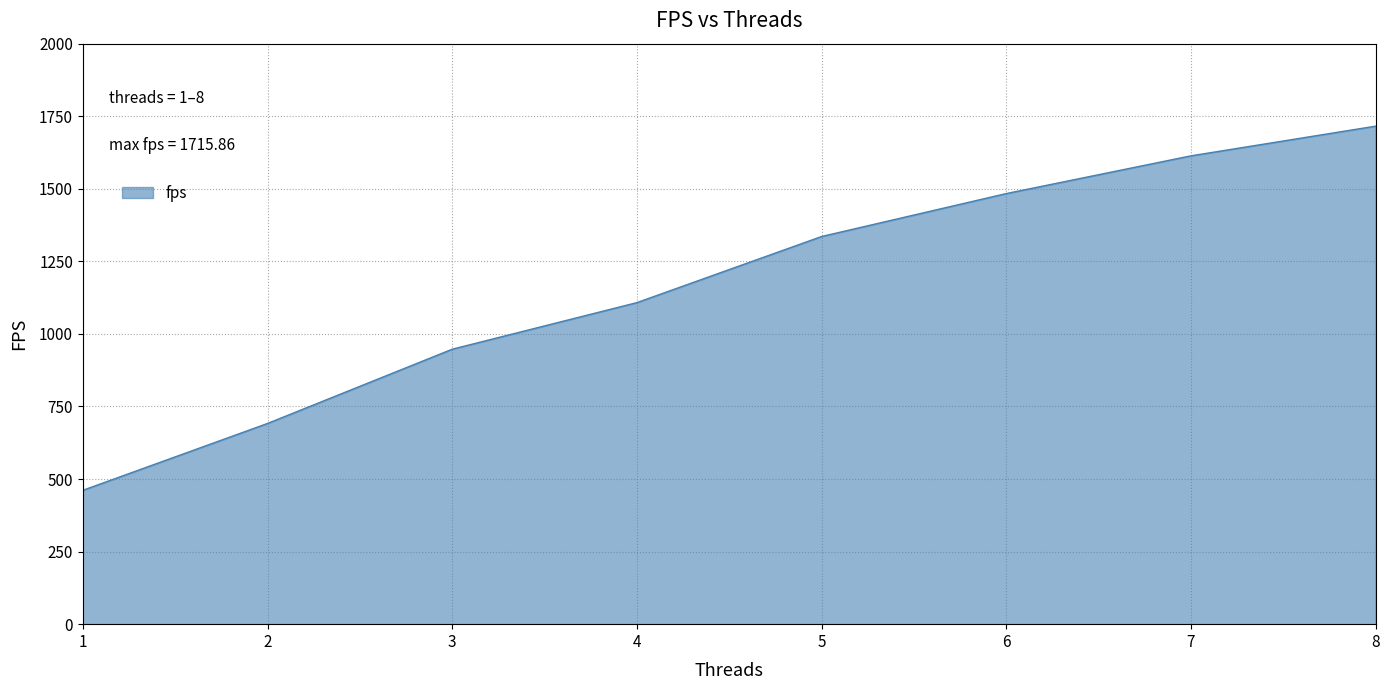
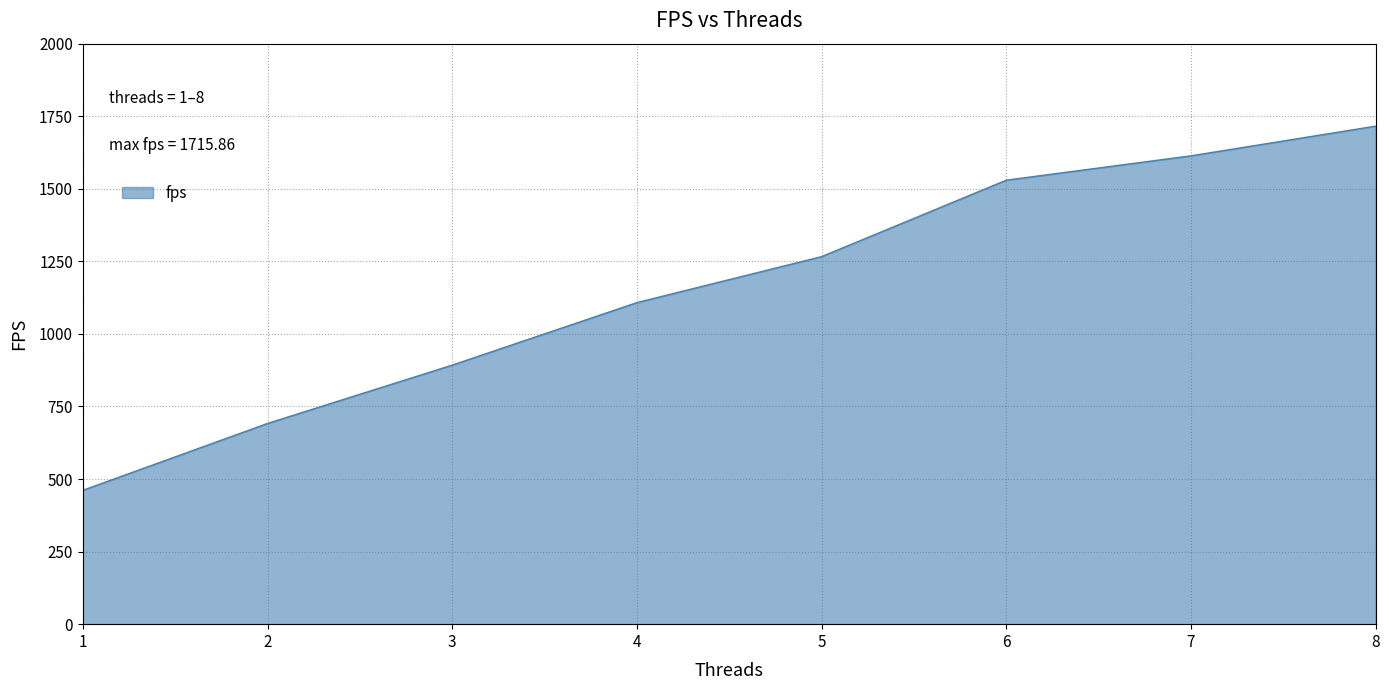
  {
    "1": 460,
    "2": 690,
-   "3": 950,
+   "3": 890,
    "4": 1110,
-   "5": 1340,
-   "6": 1480,
+   "5": 1270,
+   "6": 1530,
    "7": 1610,
    "8": 1720
  }
